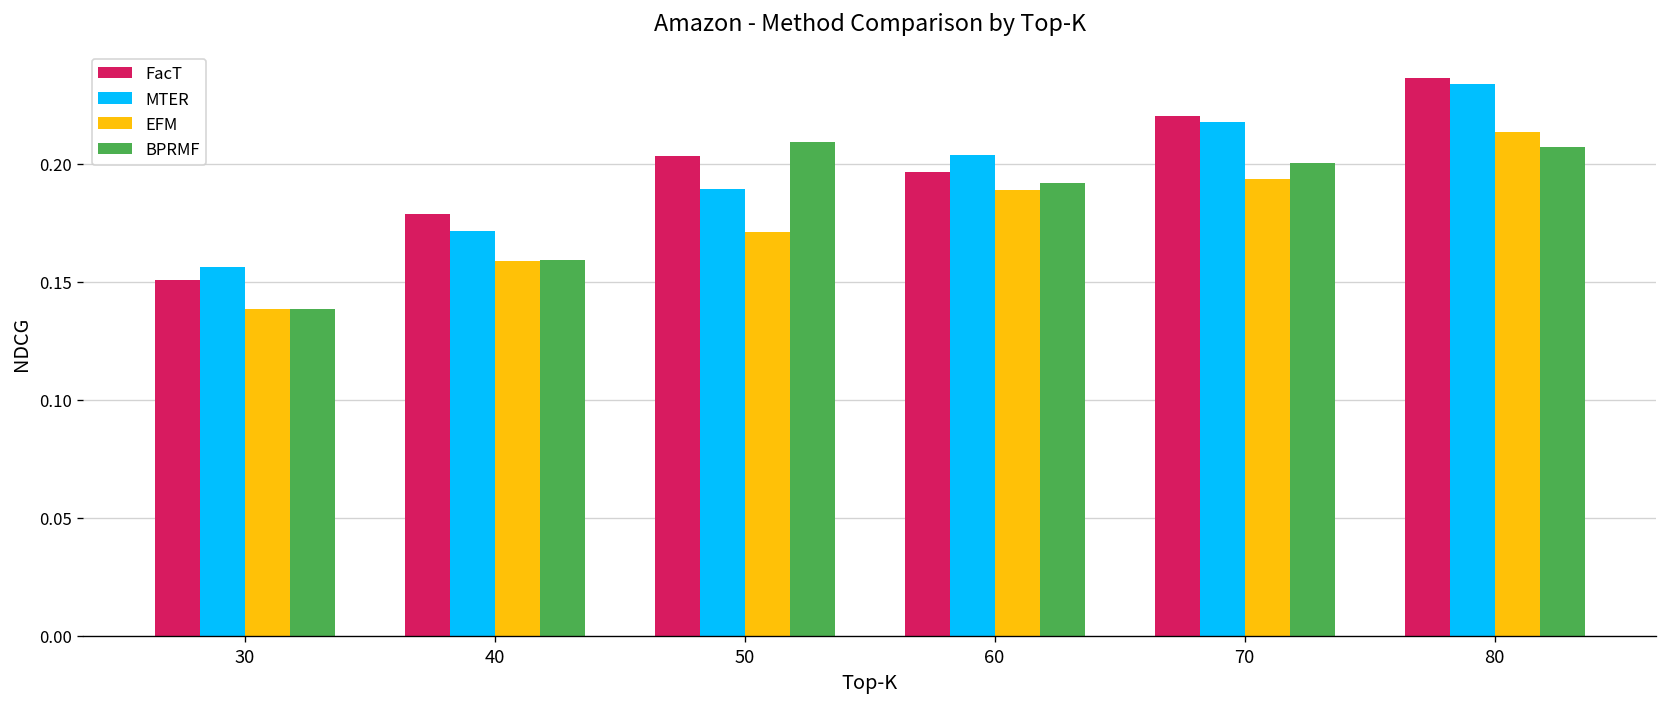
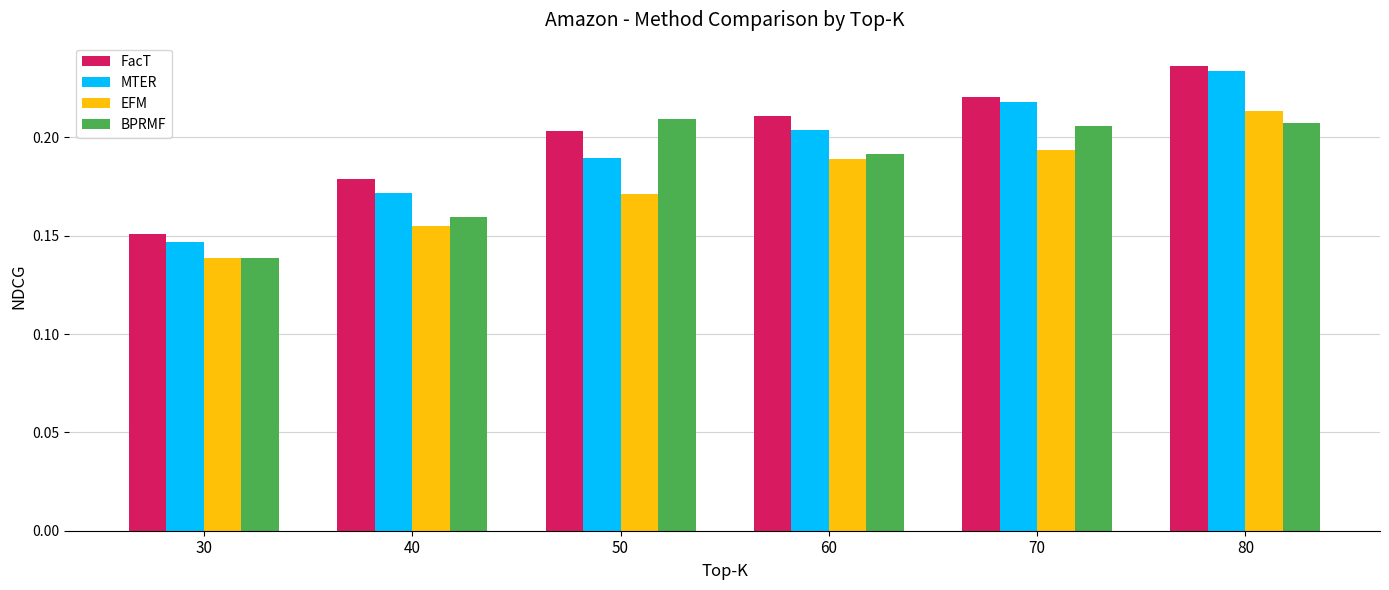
  {
    "FacT": {
      "30": 0.151,
      "40": 0.179,
      "50": 0.203,
-     "60": 0.197,
+     "60": 0.211,
      "70": 0.220,
      "80": 0.236
    },
    "MTER": {
-     "30": 0.156,
+     "30": 0.147,
      "40": 0.172,
      "50": 0.190,
      "60": 0.204,
      "70": 0.218,
      "80": 0.234
    },
    "EFM": {
      "30": 0.138,
-     "40": 0.159,
+     "40": 0.155,
      "50": 0.171,
      "60": 0.189,
      "70": 0.194,
      "80": 0.213
    },
    "BPRMF": {
      "30": 0.139,
      "40": 0.159,
      "50": 0.209,
      "60": 0.192,
-     "70": 0.200,
+     "70": 0.206,
      "80": 0.207
    }
  }
